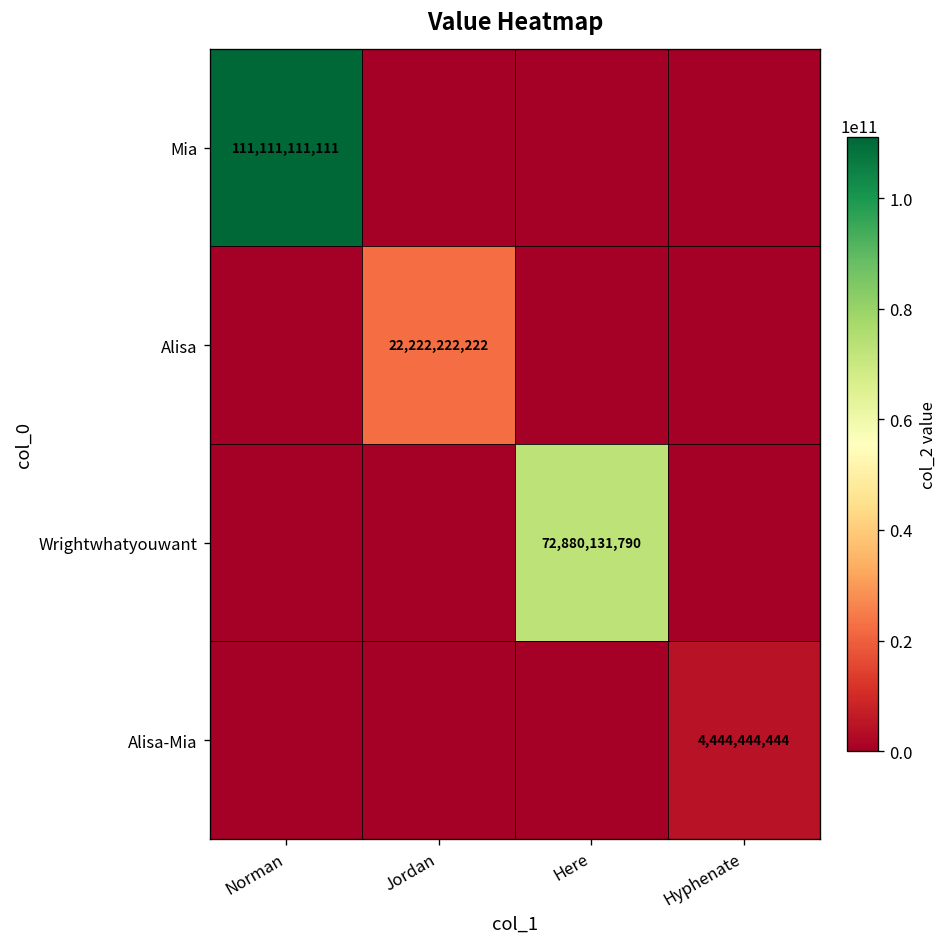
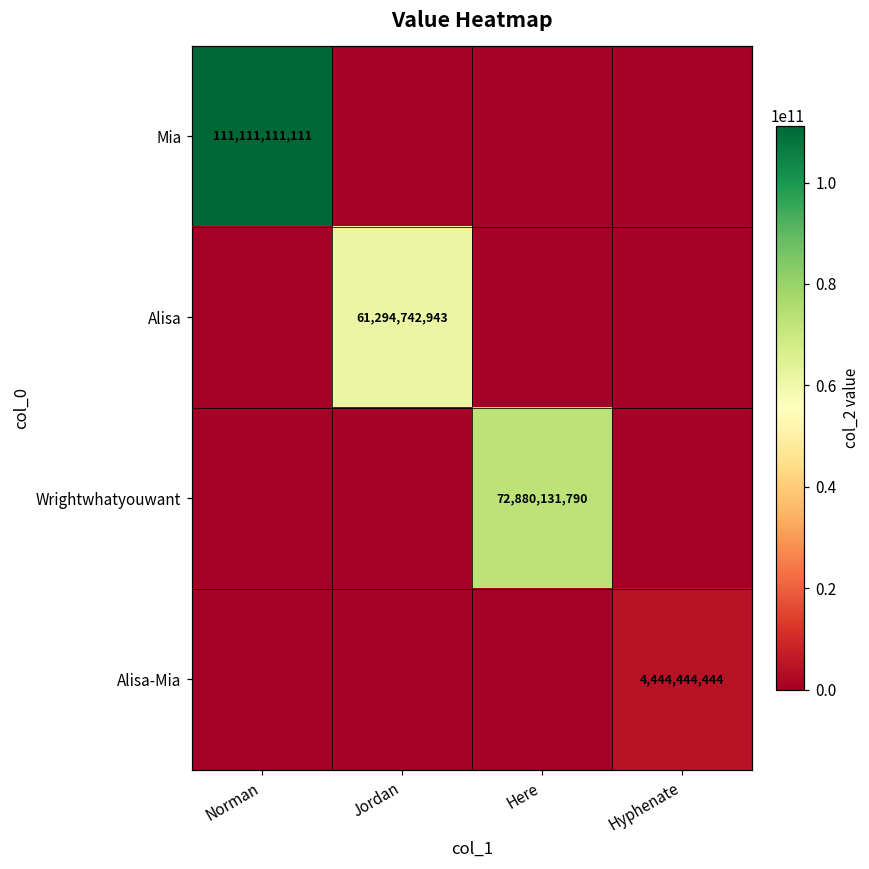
  {
    "Mia": {
      "Norman": "111,111,111,111"
    },
    "Alisa": {
-     "Jordan": "22,222,222,222"
+     "Jordan": "61,294,742,943"
    },
    "Wrightwhatyouwant": {
      "Here": "72,880,131,790"
    },
    "Alisa-Mia": {
      "Hyphenate": "4,444,444,444"
    }
  }
